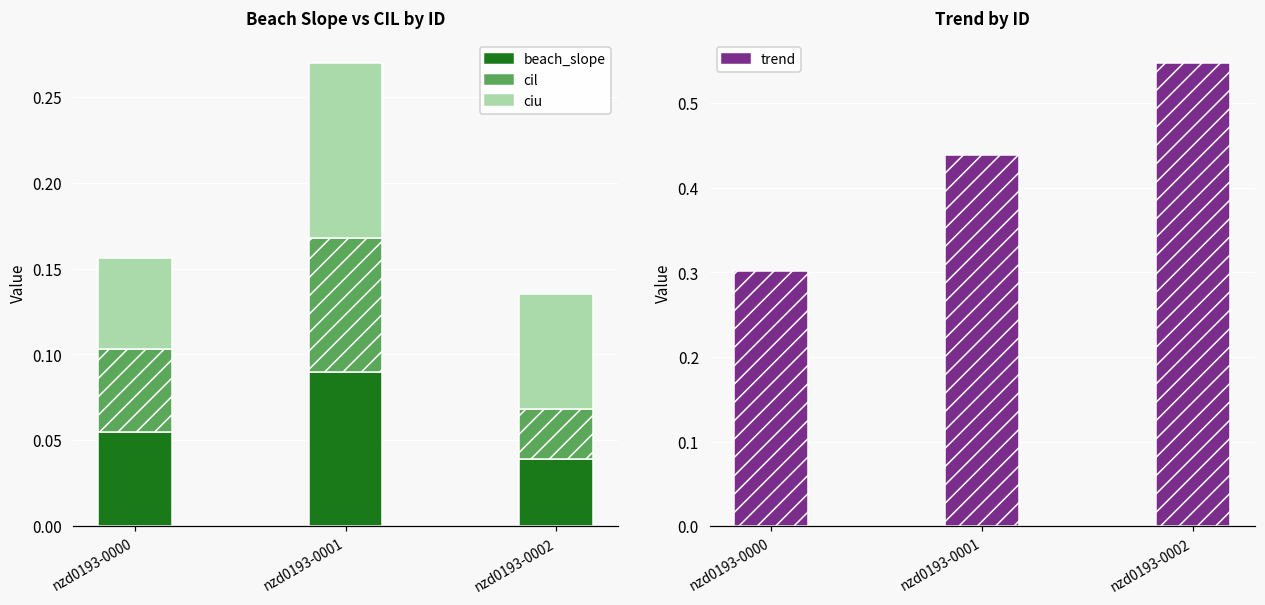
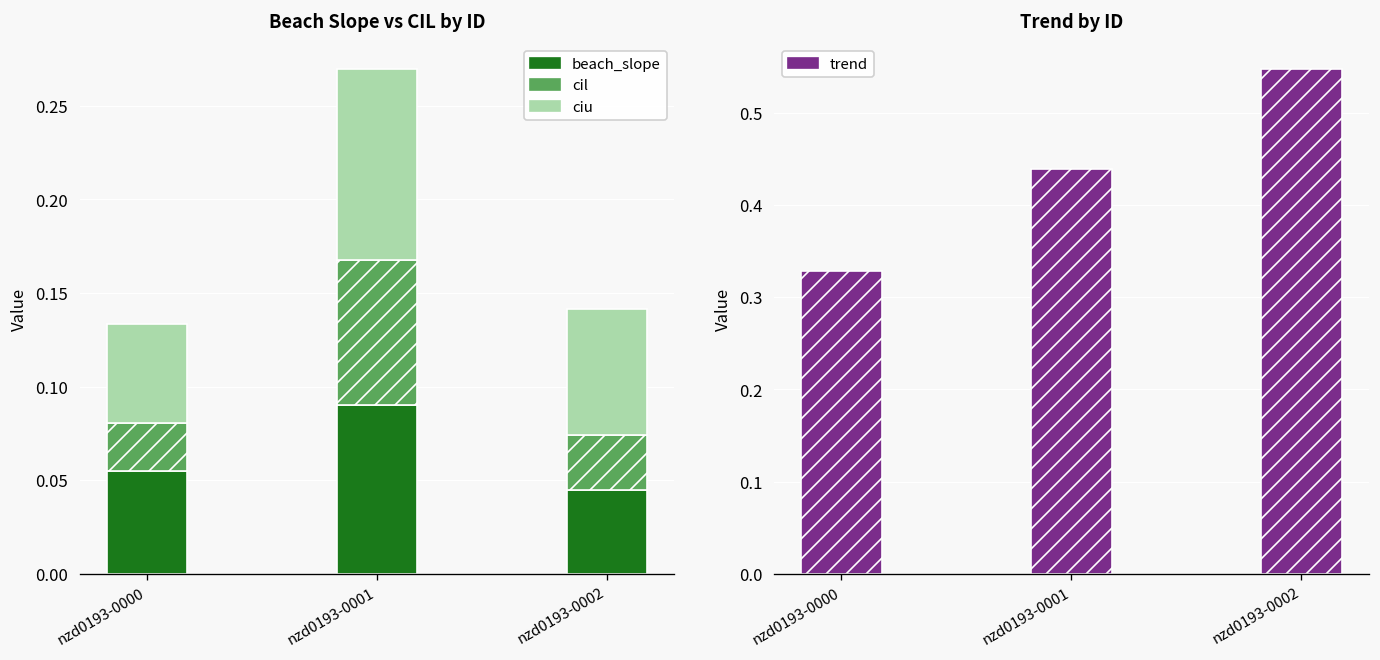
  {
    "Beach Slope vs CIL by ID": {
      "beach_slope": {
        "nzd0193-0000": 0.055,
        "nzd0193-0001": 0.090,
-       "nzd0193-0002": 0.039
+       "nzd0193-0002": 0.045
      },
      "cil": {
-       "nzd0193-0000": 0.048,
+       "nzd0193-0000": 0.026,
        "nzd0193-0001": 0.078,
        "nzd0193-0002": 0.029
      },
      "ciu": {
        "nzd0193-0000": 0.053,
        "nzd0193-0001": 0.102,
        "nzd0193-0002": 0.067
      }
    },
    "Trend by ID": {
-     "nzd0193-0000": 0.30,
+     "nzd0193-0000": 0.33,
      "nzd0193-0001": 0.44,
      "nzd0193-0002": 0.55
    }
  }
